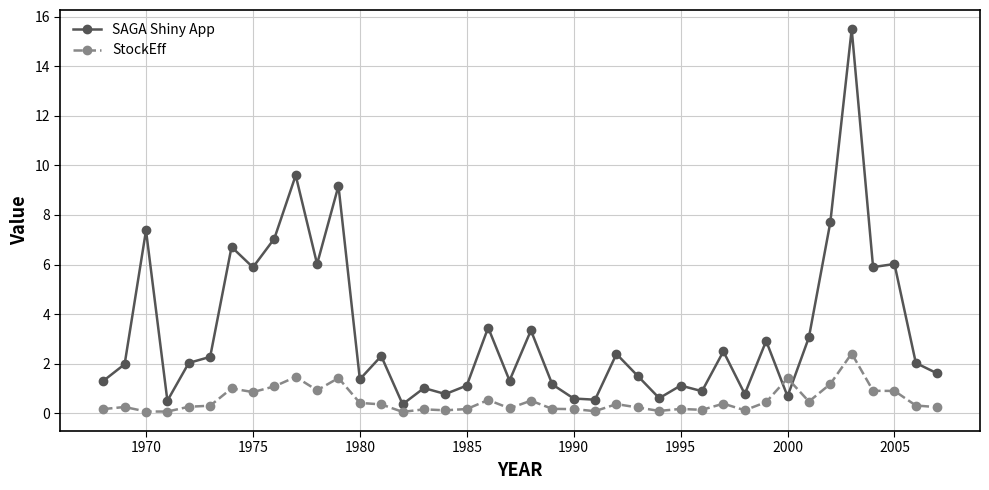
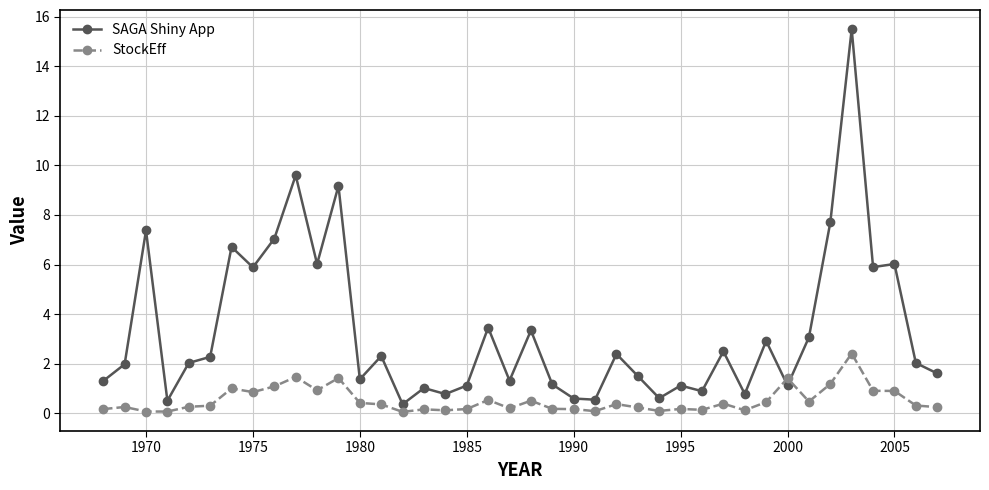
  {
    "SAGA Shiny App": {
      "1970": 7.4,
      "1975": 5.9,
      "1980": 1.4,
      "1985": 1.1,
      "1990": 0.6,
      "1995": 1.1,
-     "2000": 0.7,
+     "2000": 1.1,
      "2005": 6.0
    },
    "StockEff": {
      "1970": 0.1,
      "1975": 0.9,
      "1980": 0.4,
      "1985": 0.2,
      "1990": 0.2,
      "1995": 0.2,
      "2000": 1.4,
      "2005": 0.9
    }
  }
